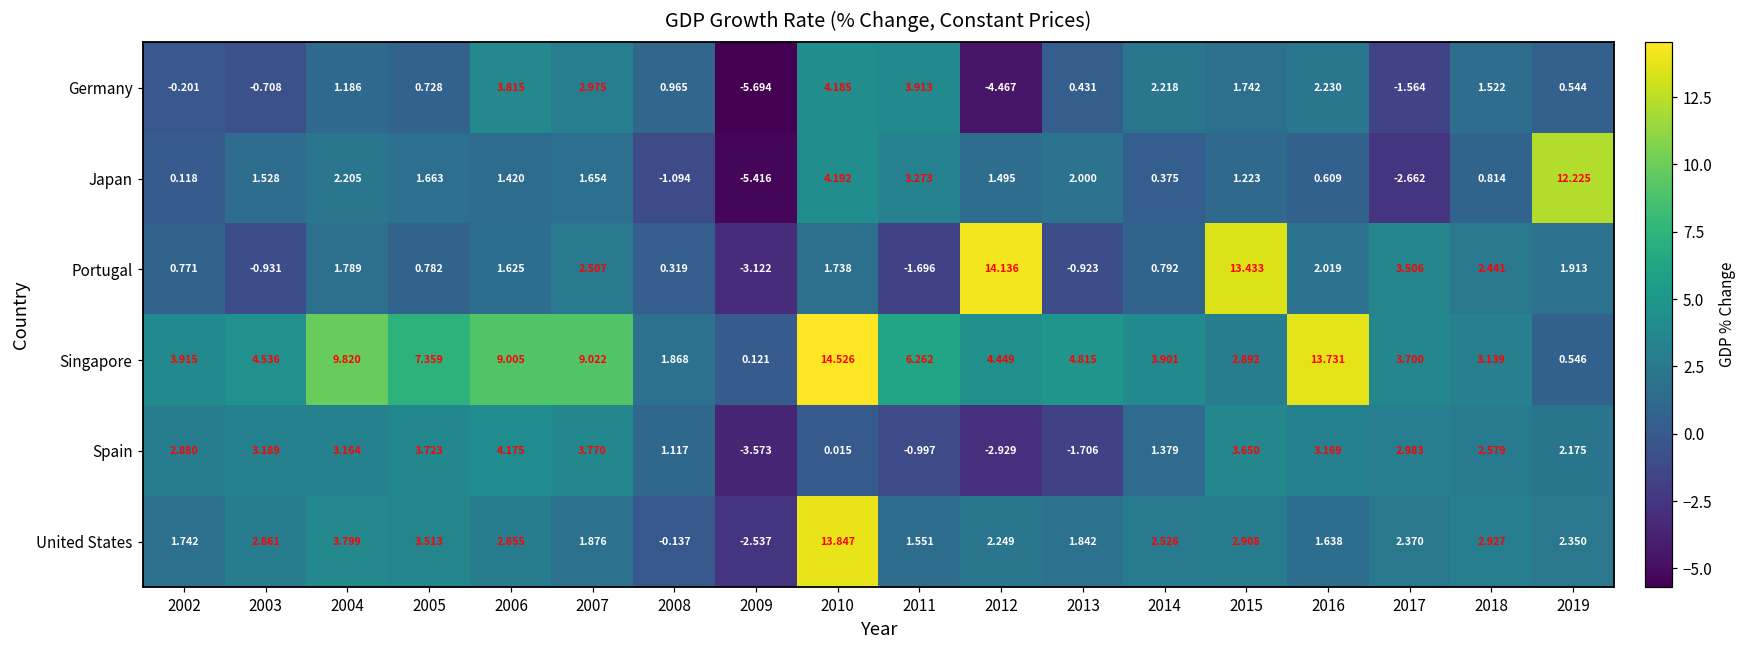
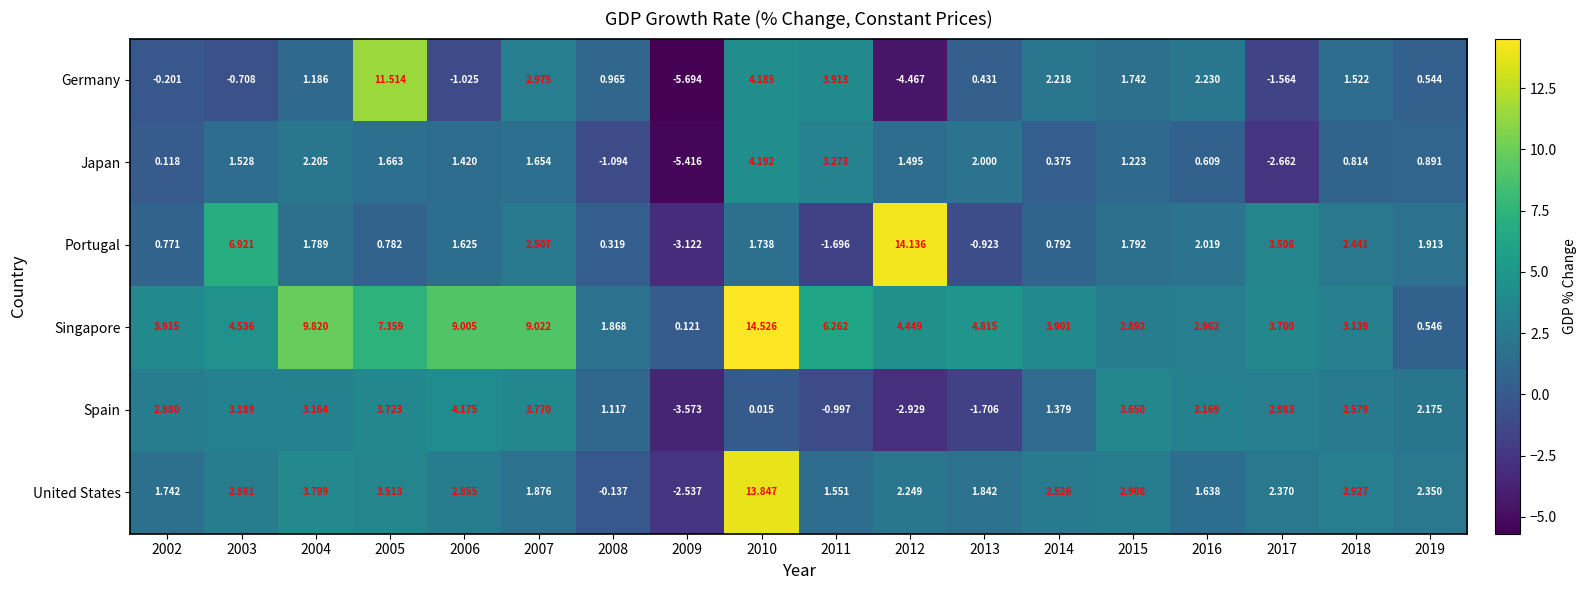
  {
    "Germany": {
      "2002": -0.201,
      "2003": -0.708,
      "2004": 1.186,
-     "2005": 0.728,
-     "2006": 3.815,
+     "2005": 11.514,
+     "2006": -1.025,
      "2007": 2.975,
      "2008": 0.965,
      "2009": -5.694,
      "2010": 4.185,
      "2011": 3.913,
      "2012": -4.467,
      "2013": 0.431,
      "2014": 2.218,
      "2015": 1.742,
      "2016": 2.230,
      "2017": -1.564,
      "2018": 1.522,
      "2019": 0.544
    },
    "Japan": {
      "2002": 0.118,
      "2003": 1.528,
      "2004": 2.205,
      "2005": 1.663,
      "2006": 1.420,
      "2007": 1.654,
      "2008": -1.094,
      "2009": -5.416,
      "2010": 4.192,
      "2011": 3.273,
      "2012": 1.495,
      "2013": 2.000,
      "2014": 0.375,
      "2015": 1.223,
      "2016": 0.609,
      "2017": -2.662,
      "2018": 0.814,
-     "2019": 12.225
+     "2019": 0.891
    },
    "Portugal": {
      "2002": 0.771,
-     "2003": -0.931,
+     "2003": 6.921,
      "2004": 1.789,
      "2005": 0.782,
      "2006": 1.625,
      "2007": 2.507,
      "2008": 0.319,
      "2009": -3.122,
      "2010": 1.738,
      "2011": -1.696,
      "2012": 14.136,
      "2013": -0.923,
      "2014": 0.792,
-     "2015": 13.433,
+     "2015": 1.792,
      "2016": 2.019,
      "2017": 3.506,
      "2018": 2.441,
      "2019": 1.913
    },
    "Singapore": {
      "2002": 3.915,
      "2003": 4.536,
      "2004": 9.820,
      "2005": 7.359,
      "2006": 9.005,
      "2007": 9.022,
      "2008": 1.868,
      "2009": 0.121,
      "2010": 14.526,
      "2011": 6.262,
      "2012": 4.449,
      "2013": 4.815,
      "2014": 3.901,
      "2015": 2.892,
-     "2016": 13.731,
+     "2016": 2.962,
      "2017": 3.700,
      "2018": 3.139,
      "2019": 0.546
    },
    "Spain": {
      "2002": 2.880,
      "2003": 3.189,
      "2004": 3.164,
      "2005": 3.723,
      "2006": 4.175,
      "2007": 3.770,
      "2008": 1.117,
      "2009": -3.573,
      "2010": 0.015,
      "2011": -0.997,
      "2012": -2.929,
      "2013": -1.706,
      "2014": 1.379,
      "2015": 3.650,
      "2016": 3.169,
      "2017": 2.983,
      "2018": 2.579,
      "2019": 2.175
    },
    "United States": {
      "2002": 1.742,
      "2003": 2.861,
      "2004": 3.799,
      "2005": 3.513,
      "2006": 2.855,
      "2007": 1.876,
      "2008": -0.137,
      "2009": -2.537,
      "2010": 13.847,
      "2011": 1.551,
      "2012": 2.249,
      "2013": 1.842,
      "2014": 2.526,
      "2015": 2.908,
      "2016": 1.638,
      "2017": 2.370,
      "2018": 2.927,
      "2019": 2.350
    }
  }
